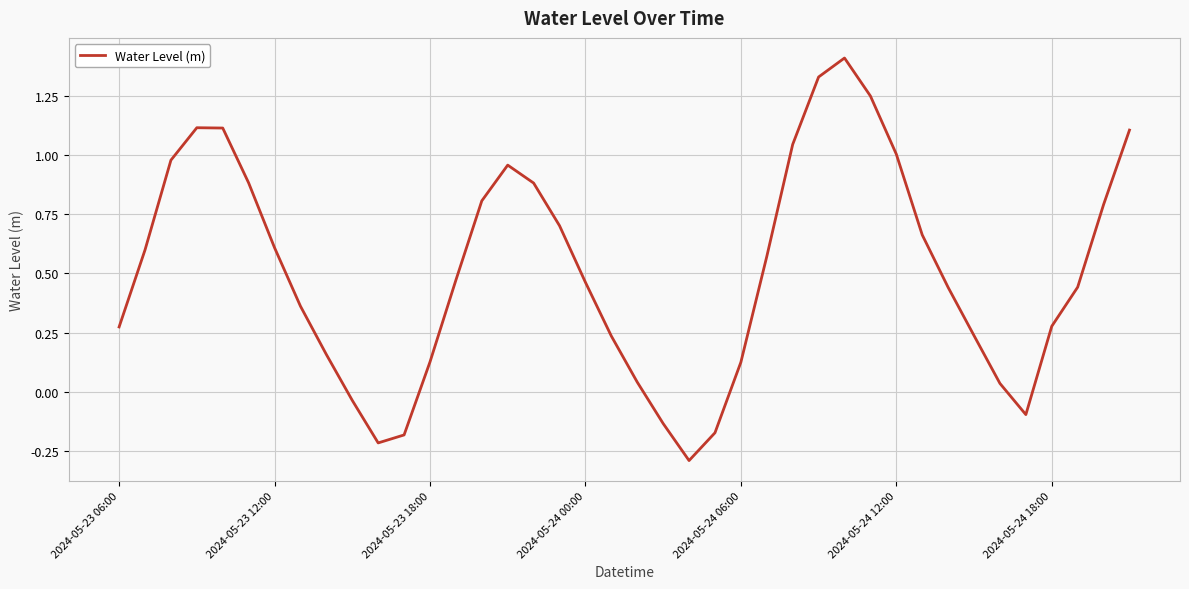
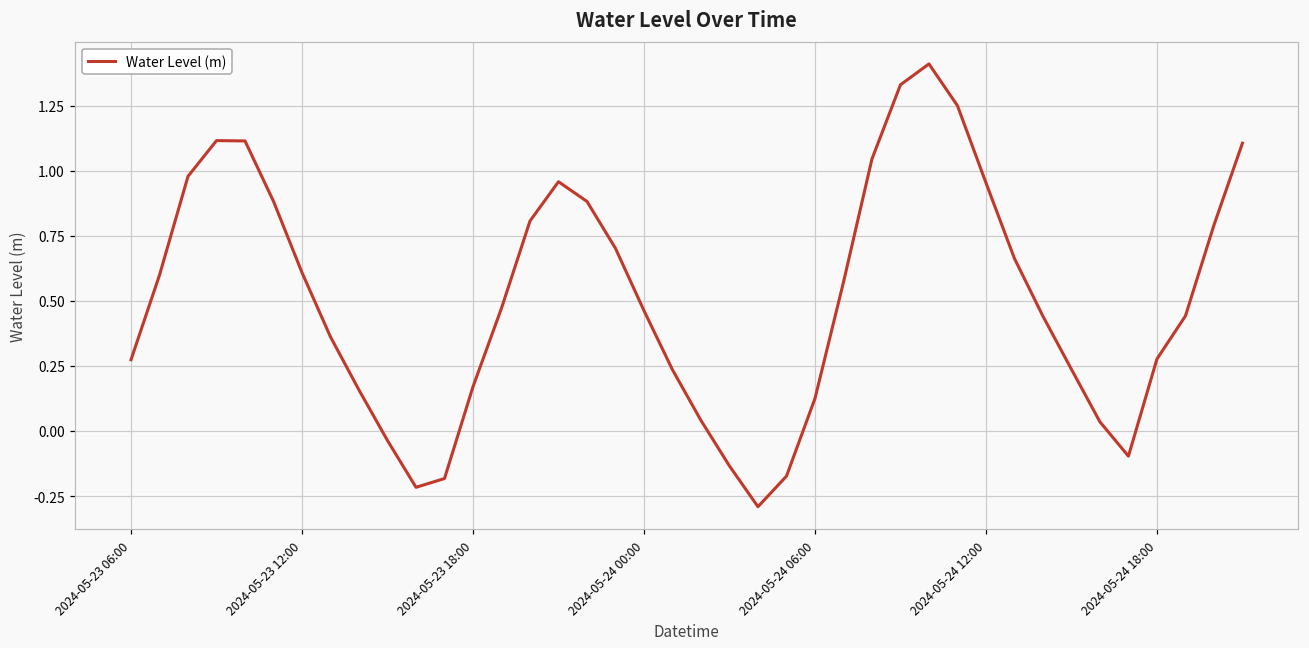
  {
    "2024-05-23 06:00": 0.27,
    "2024-05-23 12:00": 0.61,
-   "2024-05-23 18:00": 0.13,
+   "2024-05-23 18:00": 0.17,
    "2024-05-24 00:00": 0.46,
    "2024-05-24 06:00": 0.12,
-   "2024-05-24 12:00": 1.00,
+   "2024-05-24 12:00": 0.95,
    "2024-05-24 18:00": 0.28
  }
